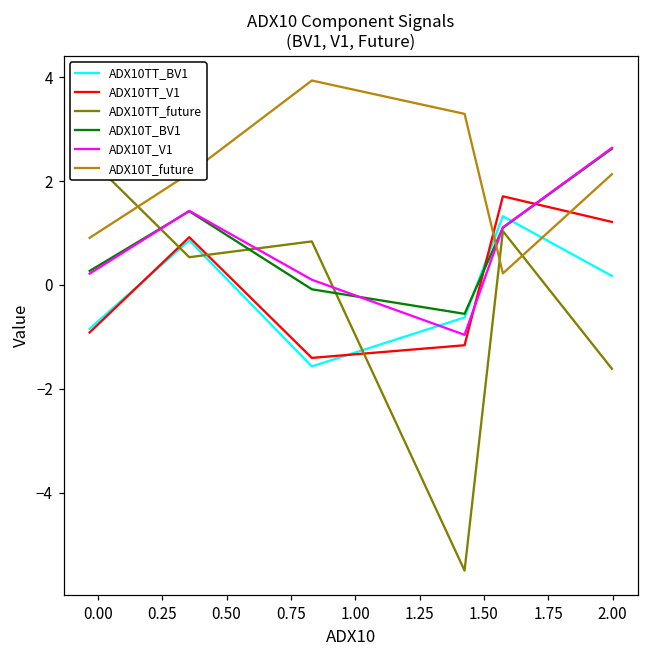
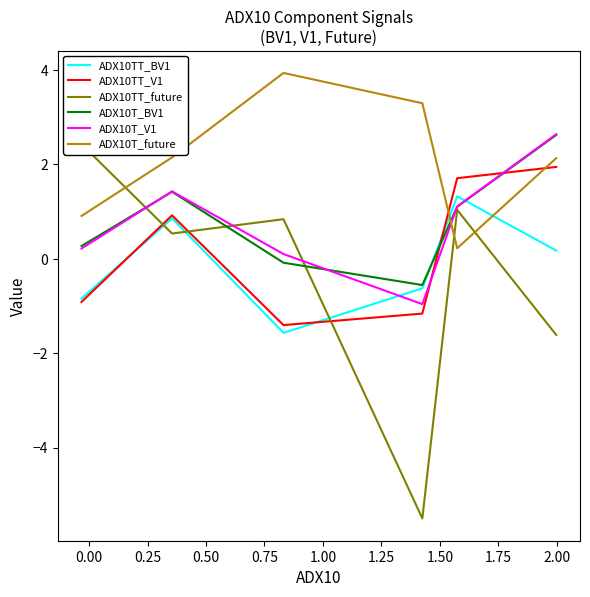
  {
    "ADX10TT_BV1": {
      "2.00": 0.2
    },
    "ADX10TT_V1": {
-     "2.00": 1.2
+     "2.00": 1.9
    }
  }
